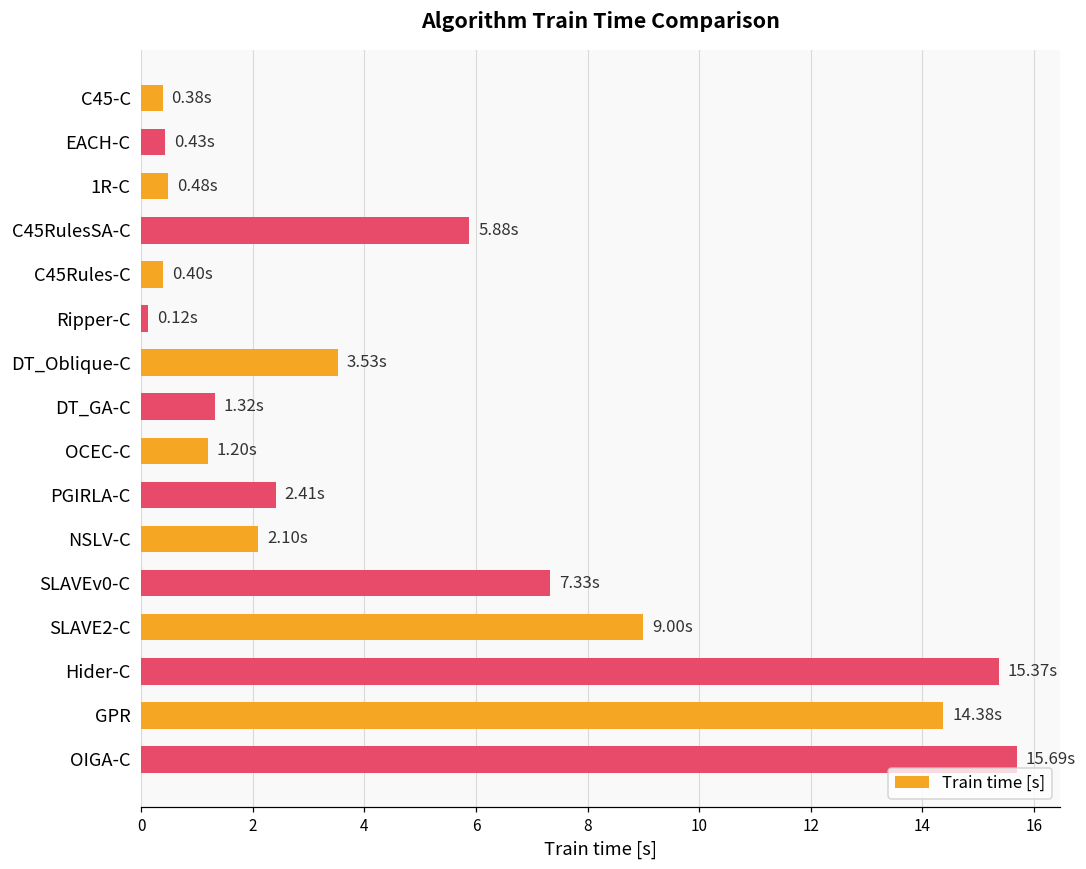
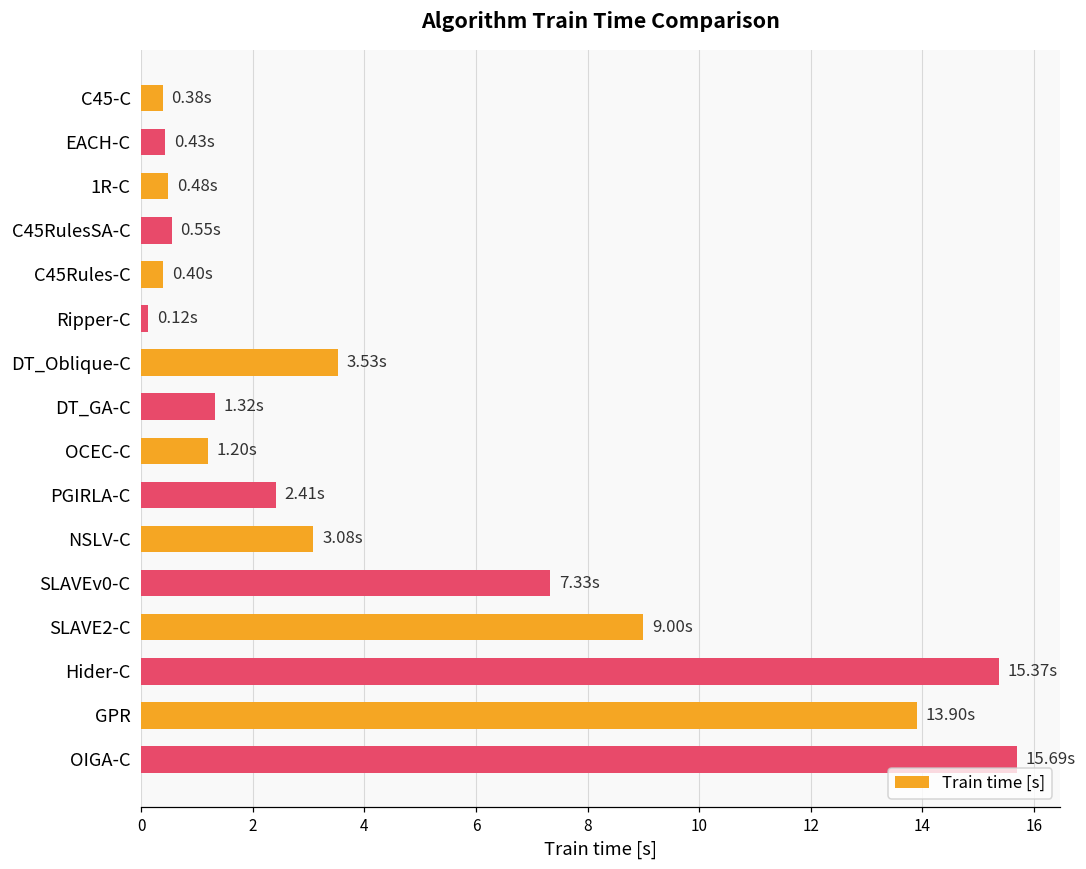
  {
    "C45-C": "0.38s",
    "EACH-C": "0.43s",
    "1R-C": "0.48s",
-   "C45RulesSA-C": "5.88s",
+   "C45RulesSA-C": "0.55s",
    "C45Rules-C": "0.40s",
    "Ripper-C": "0.12s",
    "DT_Oblique-C": "3.53s",
    "DT_GA-C": "1.32s",
    "OCEC-C": "1.20s",
    "PGIRLA-C": "2.41s",
-   "NSLV-C": "2.10s",
+   "NSLV-C": "3.08s",
    "SLAVEv0-C": "7.33s",
    "SLAVE2-C": "9.00s",
    "Hider-C": "15.37s",
-   "GPR": "14.38s"
+   "GPR": "13.90s"
  }
